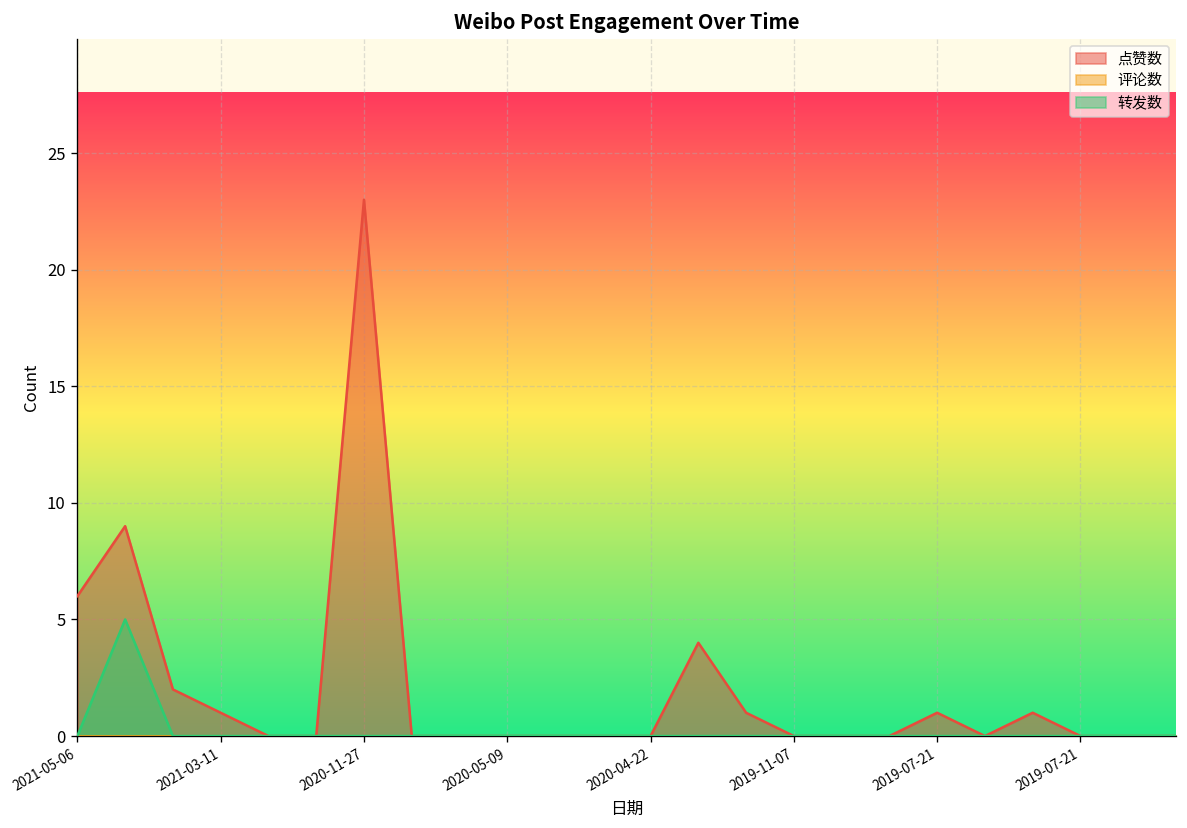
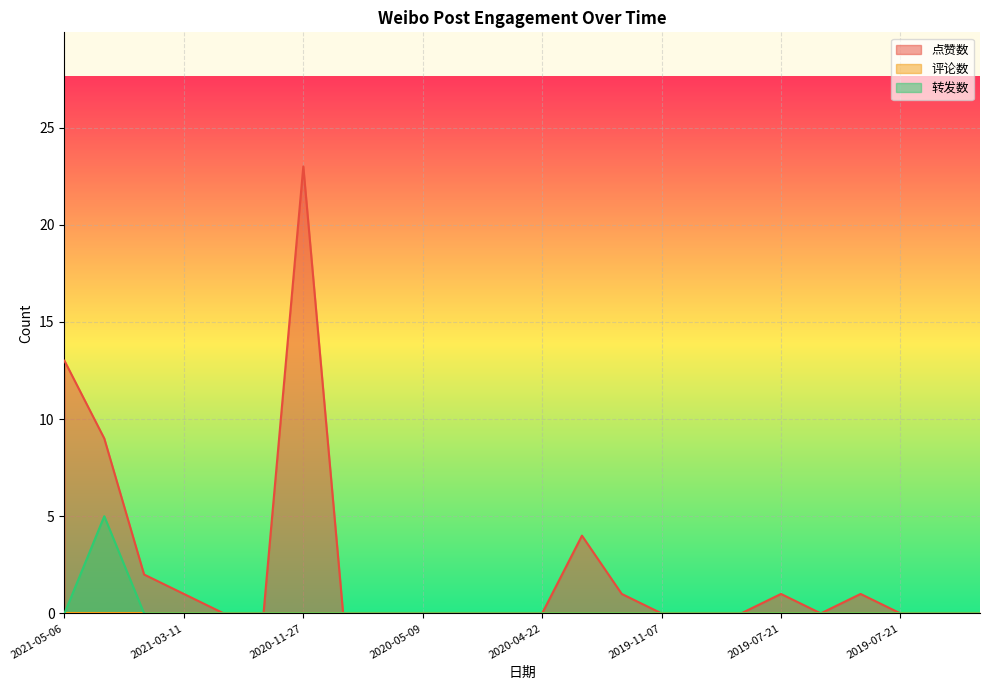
  {
    "点赞数": {
-     "2021-05-06": 6,
+     "2021-05-06": 13,
      "2020-11-27": 23
    }
  }
